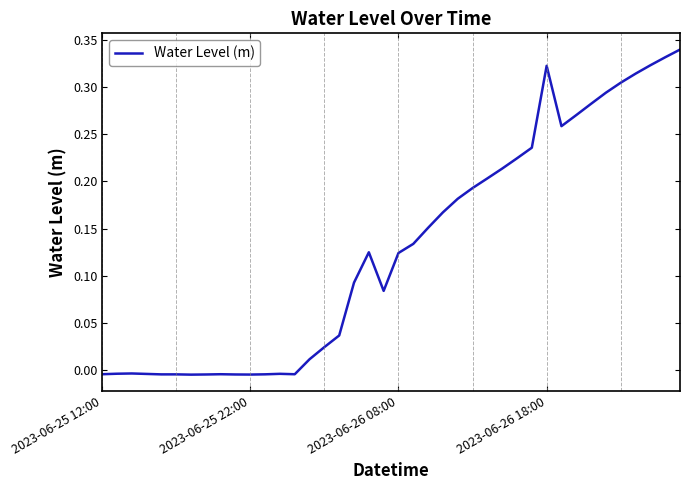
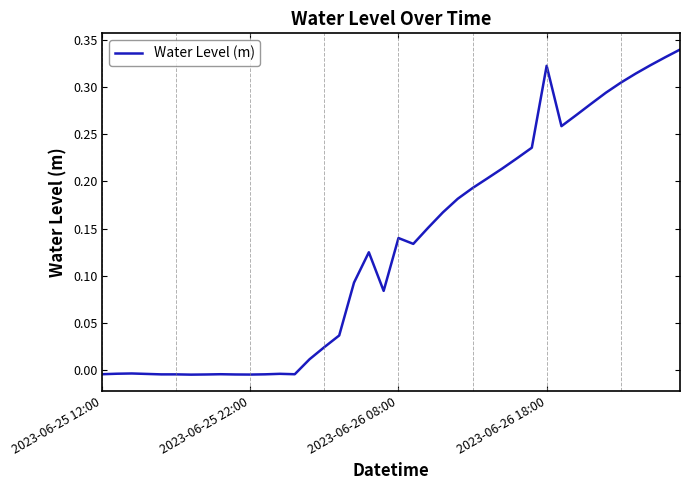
  {
    "2023-06-25 12:00": 0.00,
    "2023-06-25 22:00": 0.00,
-   "2023-06-26 08:00": 0.12,
+   "2023-06-26 08:00": 0.14,
    "2023-06-26 18:00": 0.32
  }
